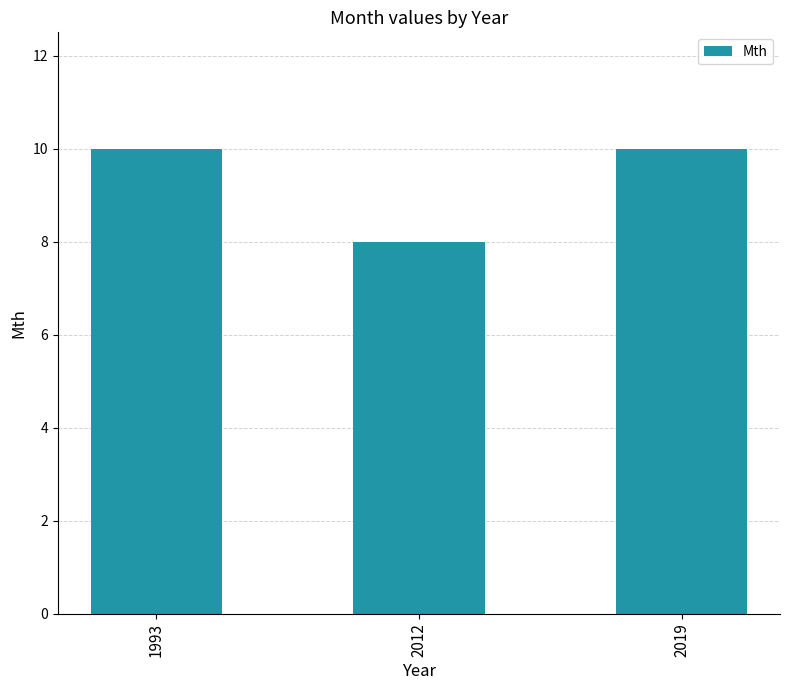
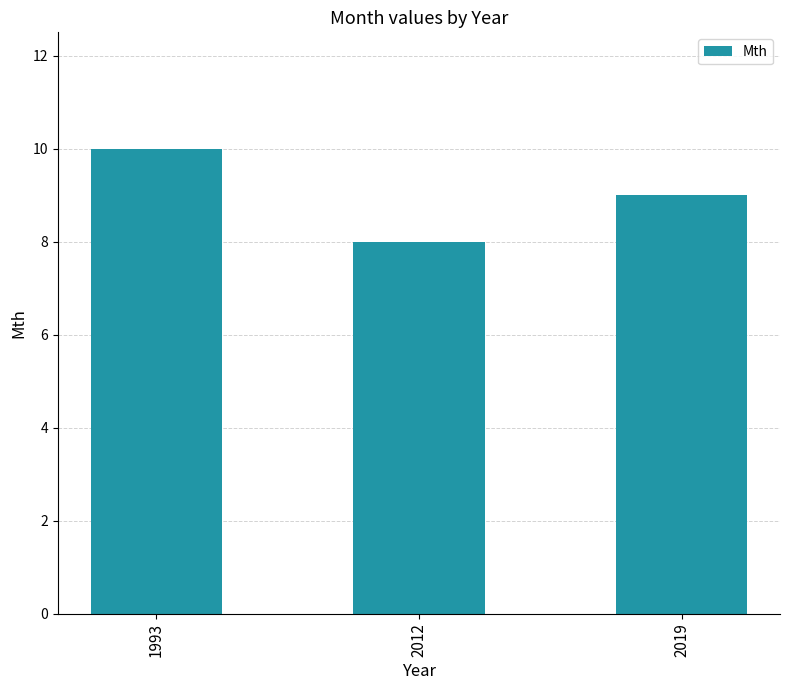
  {
    "1993": 10,
    "2012": 8,
-   "2019": 10
+   "2019": 9
  }
